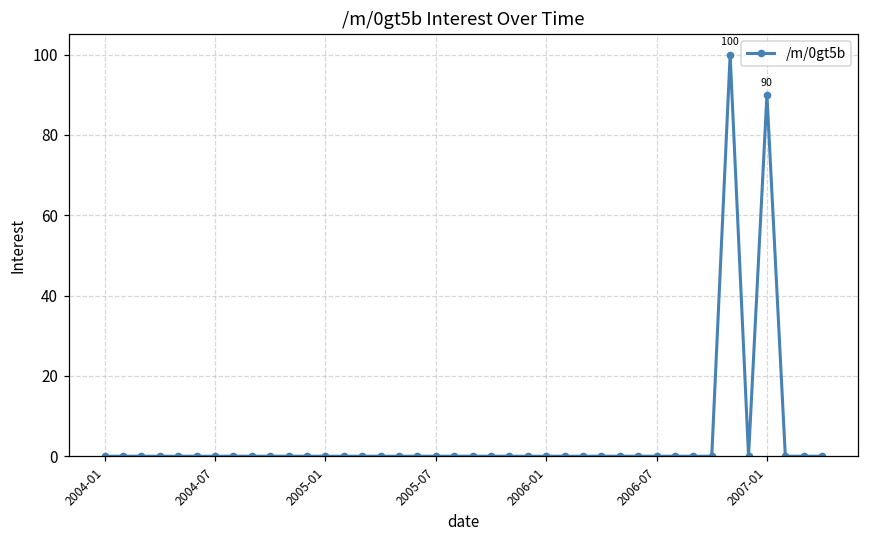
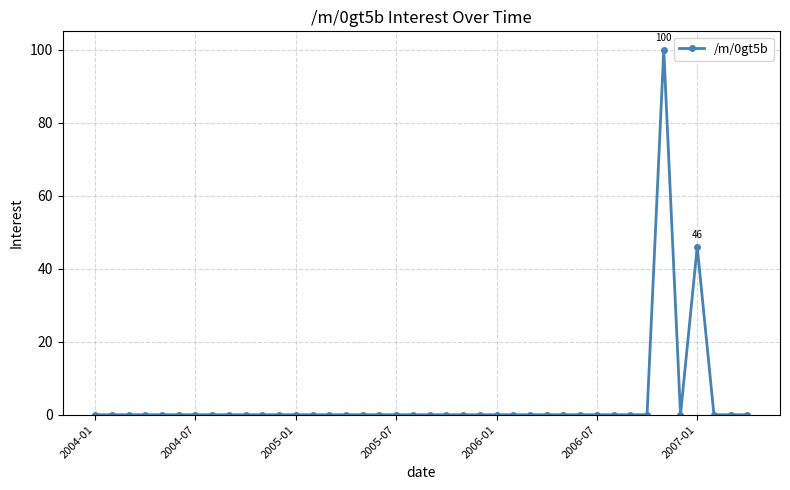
  {
-   "2007-01": 90
+   "2007-01": 46
  }
